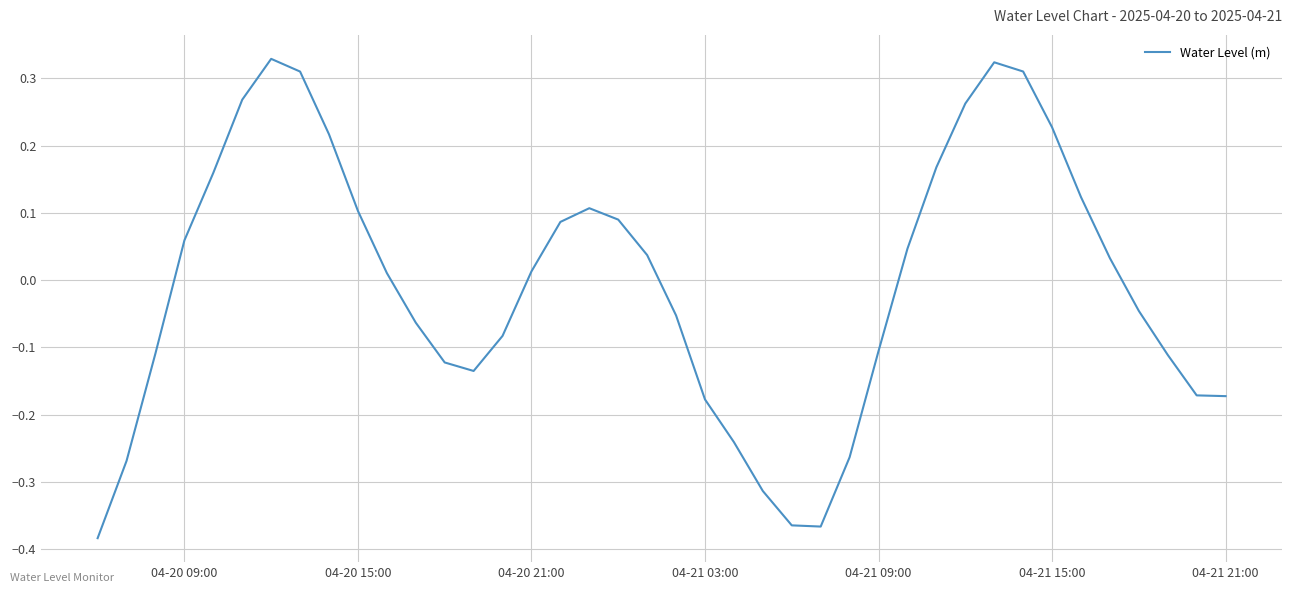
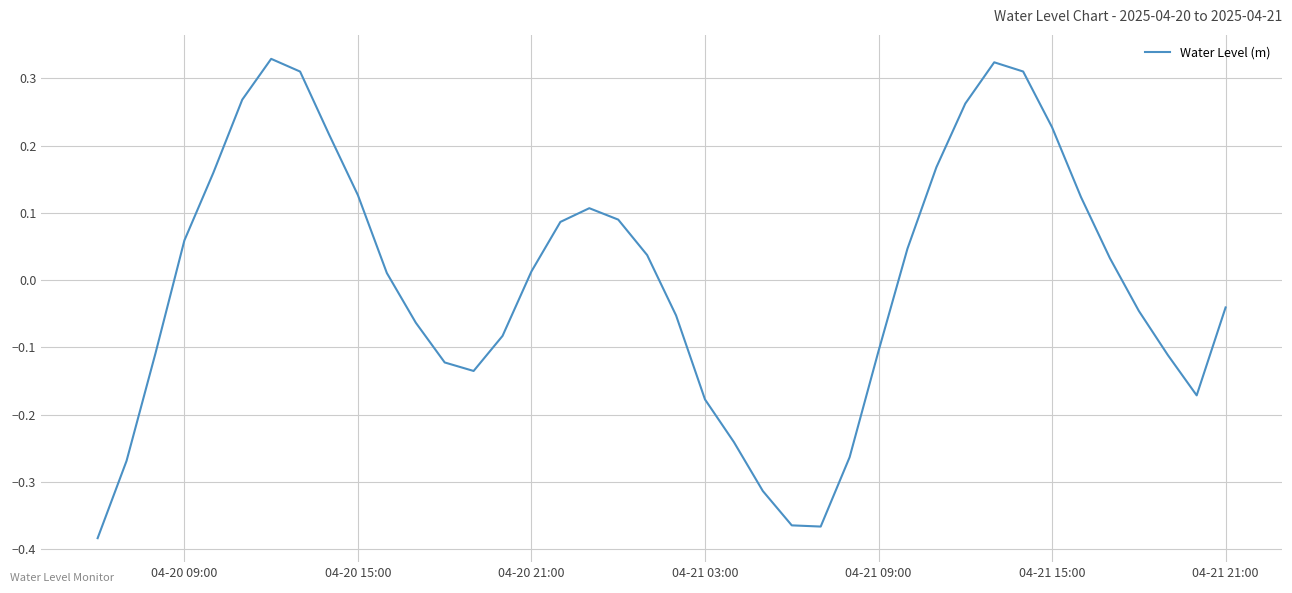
  {
    "04-20 09:00": 0.06,
-   "04-20 15:00": 0.10,
+   "04-20 15:00": 0.13,
    "04-20 21:00": 0.01,
    "04-21 03:00": -0.18,
    "04-21 09:00": -0.11,
    "04-21 15:00": 0.23,
-   "04-21 21:00": -0.17
+   "04-21 21:00": -0.04
  }
